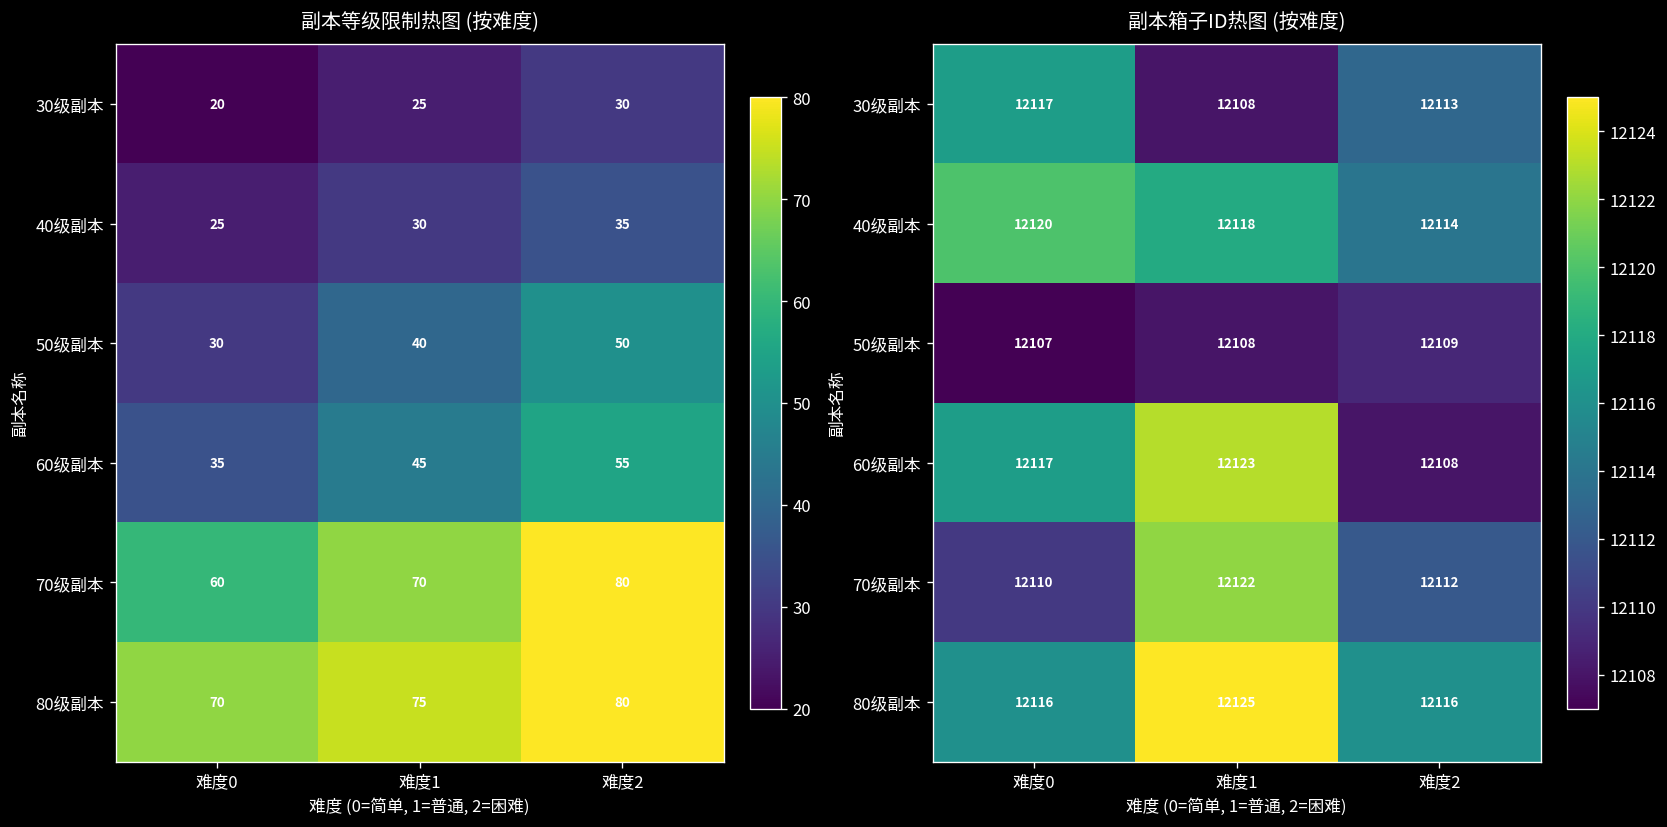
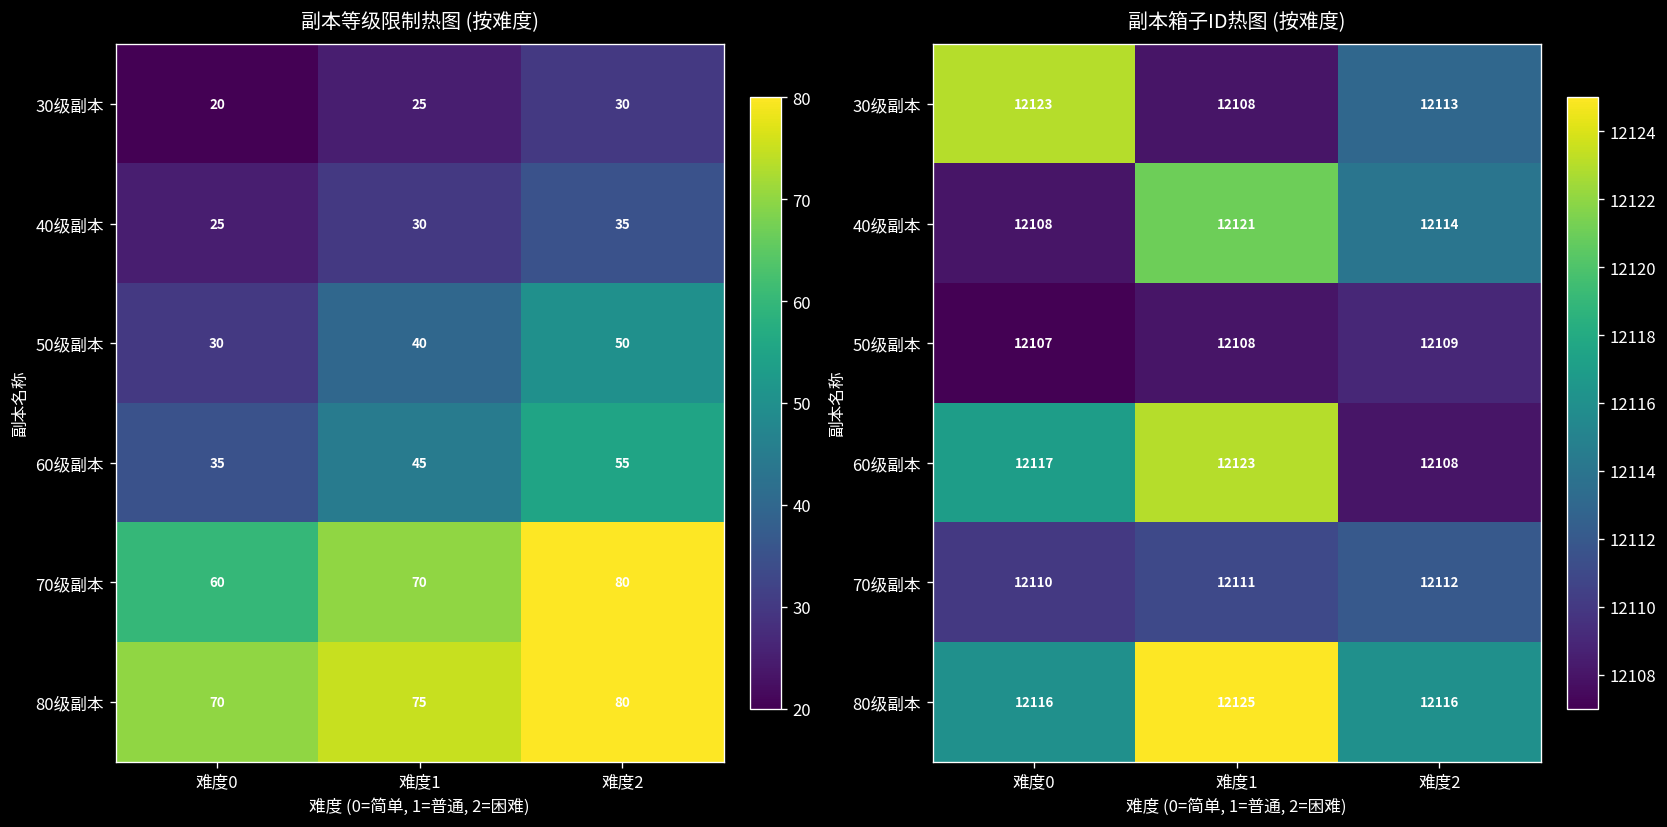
  {
    "副本等级限制热图 (按难度)": {
      "30级副本": {
        "难度0": 20,
        "难度1": 25,
        "难度2": 30
      },
      "40级副本": {
        "难度0": 25,
        "难度1": 30,
        "难度2": 35
      },
      "50级副本": {
        "难度0": 30,
        "难度1": 40,
        "难度2": 50
      },
      "60级副本": {
        "难度0": 35,
        "难度1": 45,
        "难度2": 55
      },
      "70级副本": {
        "难度0": 60,
        "难度1": 70,
        "难度2": 80
      },
      "80级副本": {
        "难度0": 70,
        "难度1": 75,
        "难度2": 80
      }
    },
    "副本箱子ID热图 (按难度)": {
      "30级副本": {
-       "难度0": 12117,
+       "难度0": 12123,
        "难度1": 12108,
        "难度2": 12113
      },
      "40级副本": {
-       "难度0": 12120,
-       "难度1": 12118,
+       "难度0": 12108,
+       "难度1": 12121,
        "难度2": 12114
      },
      "50级副本": {
        "难度0": 12107,
        "难度1": 12108,
        "难度2": 12109
      },
      "60级副本": {
        "难度0": 12117,
        "难度1": 12123,
        "难度2": 12108
      },
      "70级副本": {
        "难度0": 12110,
-       "难度1": 12122,
+       "难度1": 12111,
        "难度2": 12112
      },
      "80级副本": {
        "难度0": 12116,
        "难度1": 12125,
        "难度2": 12116
      }
    }
  }
